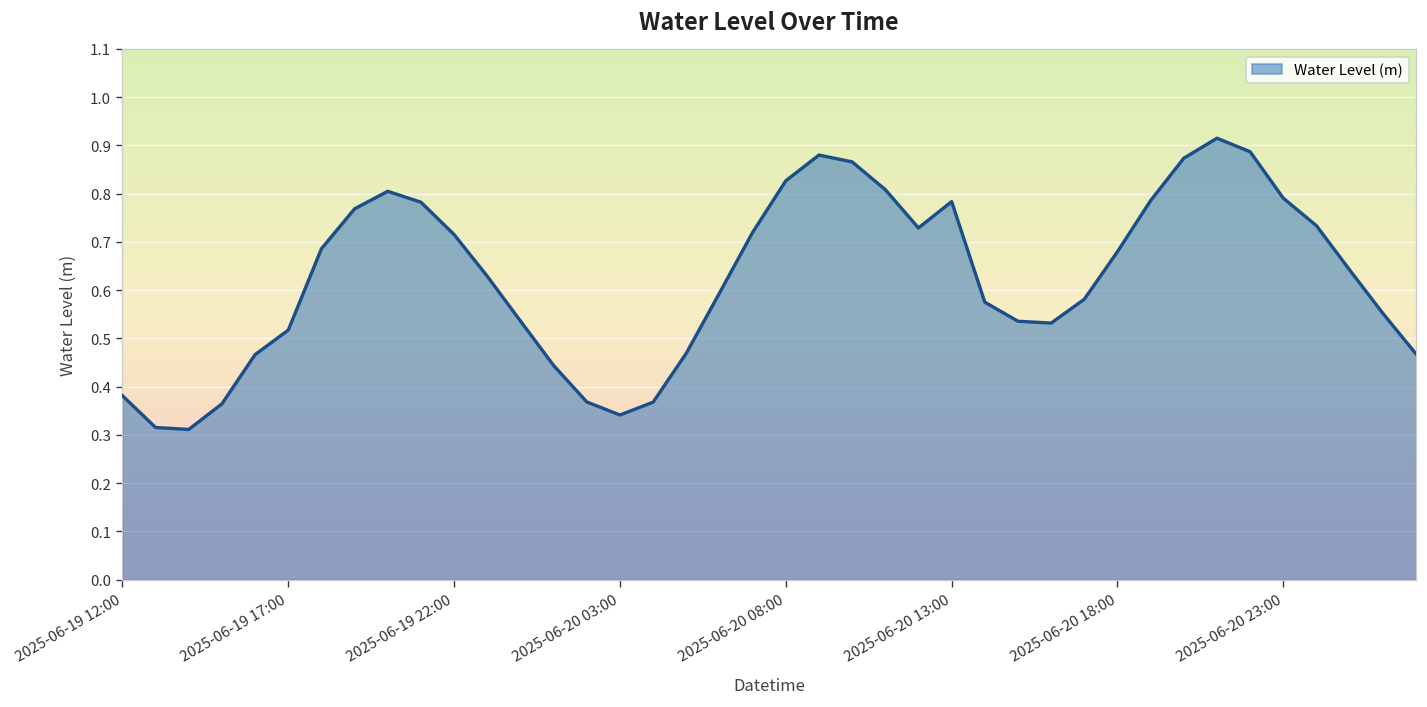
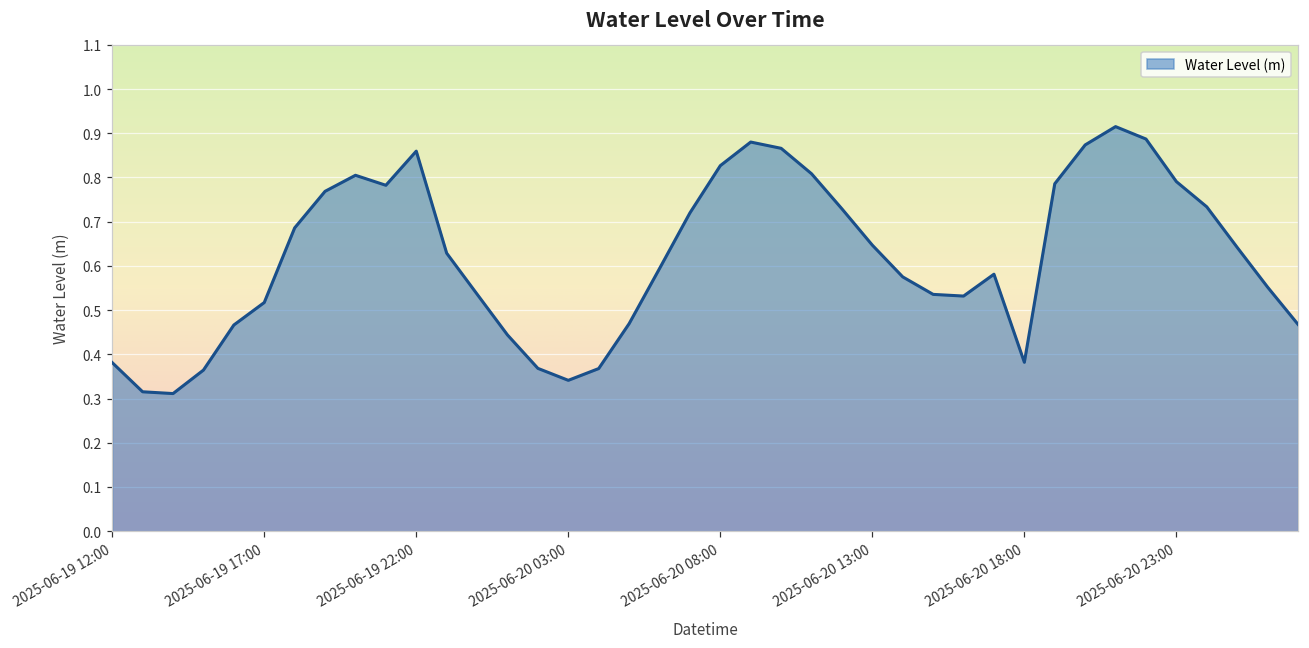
  {
    "2025-06-19 12:00": 0.38,
    "2025-06-19 17:00": 0.52,
-   "2025-06-19 22:00": 0.72,
+   "2025-06-19 22:00": 0.86,
    "2025-06-20 03:00": 0.34,
    "2025-06-20 08:00": 0.83,
-   "2025-06-20 13:00": 0.78,
-   "2025-06-20 18:00": 0.68,
+   "2025-06-20 13:00": 0.65,
+   "2025-06-20 18:00": 0.38,
    "2025-06-20 23:00": 0.79
  }
